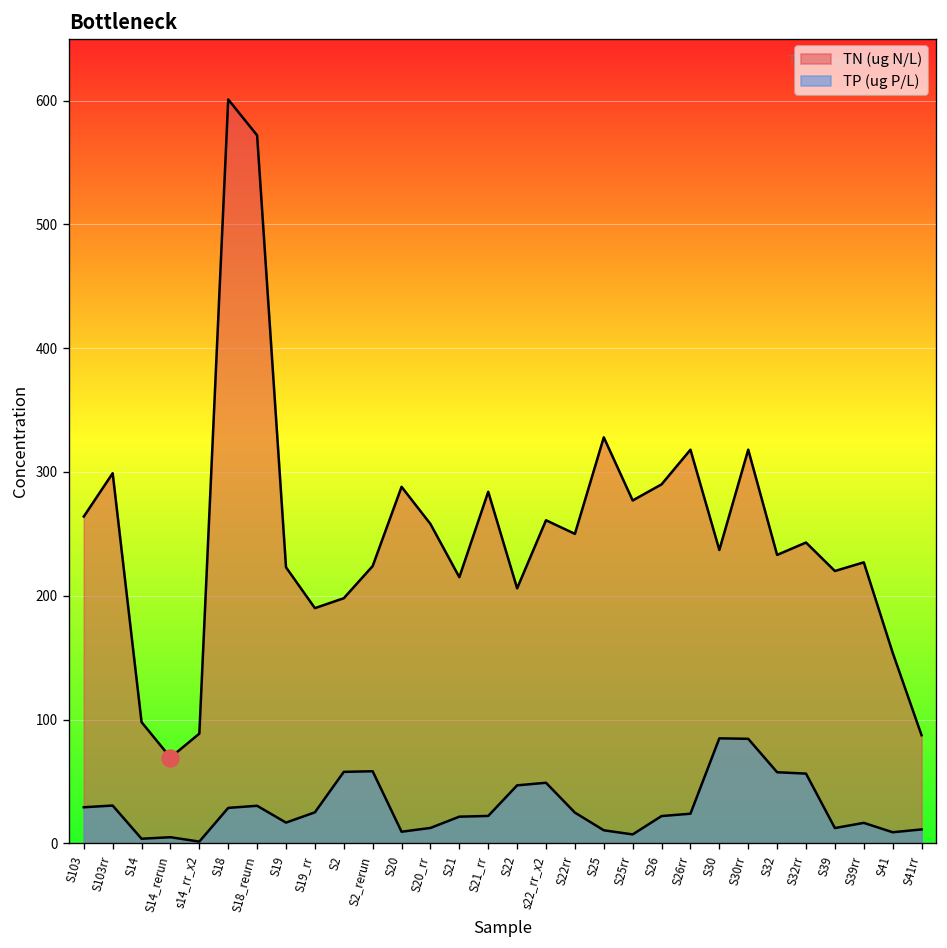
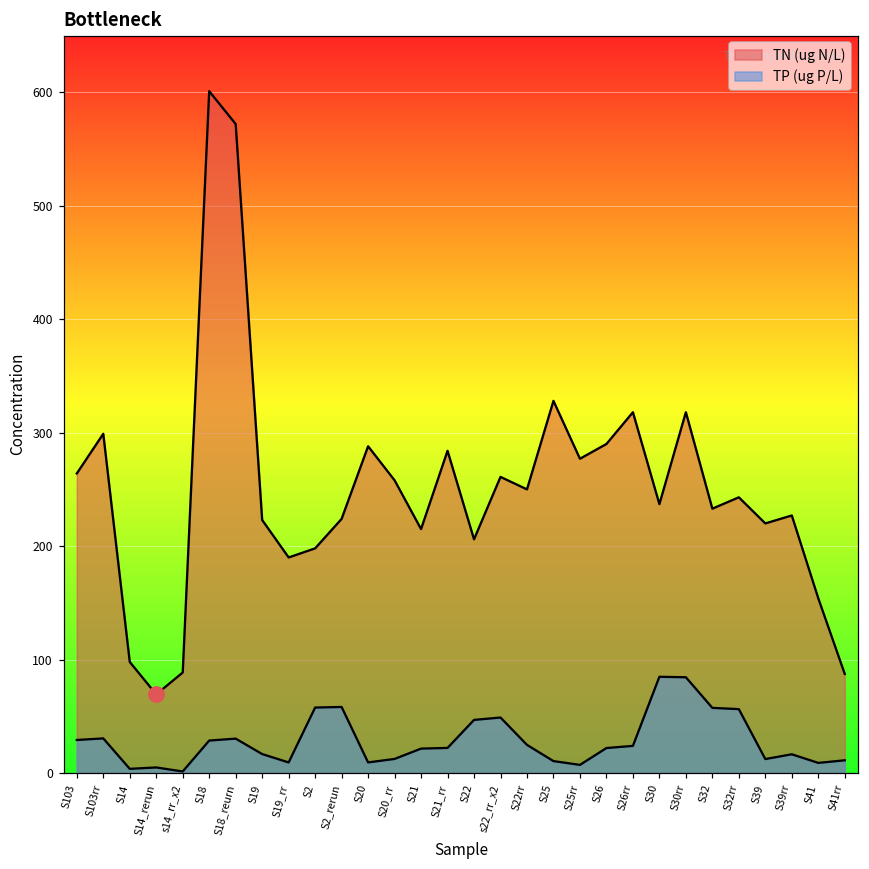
  {
    "TP (ug P/L)": {
      "S103": 29,
      "S103rr": 31,
      "S14": 4,
      "S14_rerun": 5,
      "s14_rr_x2": 1,
      "S18": 29,
      "S18_reurn": 30,
      "S19": 17,
-     "S19_rr": 25,
+     "S19_rr": 9,
      "S2": 58,
      "S2_rerun": 58,
      "S20": 9,
      "S20_rr": 12,
      "S21": 22,
      "S21_rr": 22,
      "S22": 47,
      "s22_rr_x2": 49,
      "S22rr": 25,
      "S25": 11,
      "S25rr": 7,
      "S26": 22,
      "S26rr": 24,
      "S30": 85,
      "S30rr": 84,
      "S32": 57,
      "S32rr": 56,
      "S39": 12,
      "S39rr": 17,
      "S41": 9,
      "S41rr": 11
    }
  }
